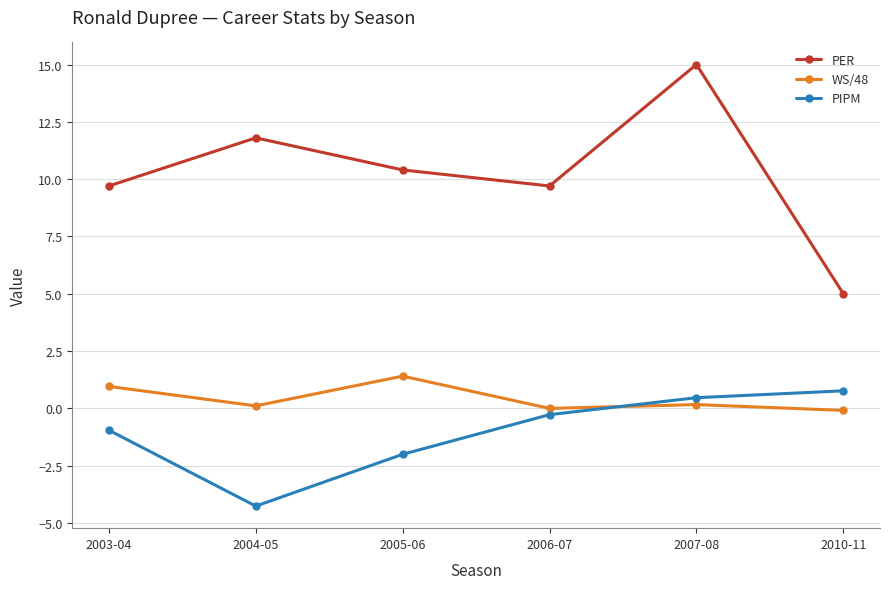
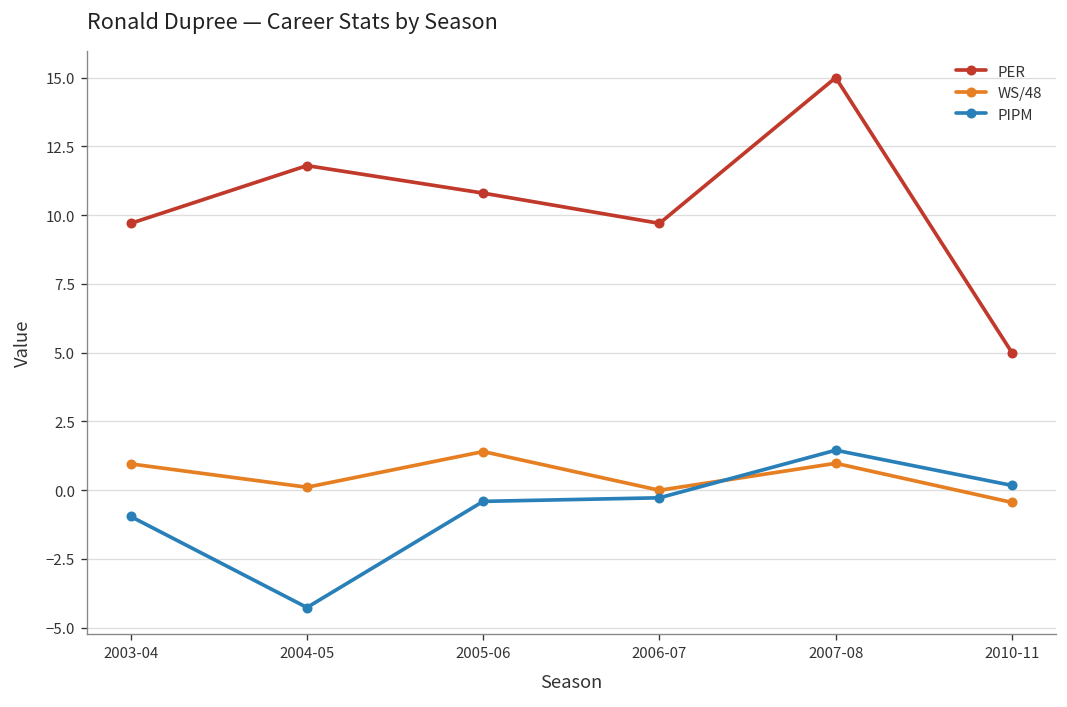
  {
    "PER": {
      "2003-04": 9.7,
      "2004-05": 11.8,
-     "2005-06": 10.4,
+     "2005-06": 10.8,
      "2006-07": 9.7,
      "2007-08": 15.0,
      "2010-11": 5.0
    },
    "WS/48": {
      "2003-04": 1.0,
      "2004-05": 0.1,
      "2005-06": 1.4,
      "2006-07": 0.0,
-     "2007-08": 0.2,
-     "2010-11": -0.1
+     "2007-08": 1.0,
+     "2010-11": -0.4
    },
    "PIPM": {
      "2003-04": -1.0,
      "2004-05": -4.3,
-     "2005-06": -2.0,
+     "2005-06": -0.4,
      "2006-07": -0.3,
-     "2007-08": 0.5,
-     "2010-11": 0.8
+     "2007-08": 1.5,
+     "2010-11": 0.2
    }
  }
